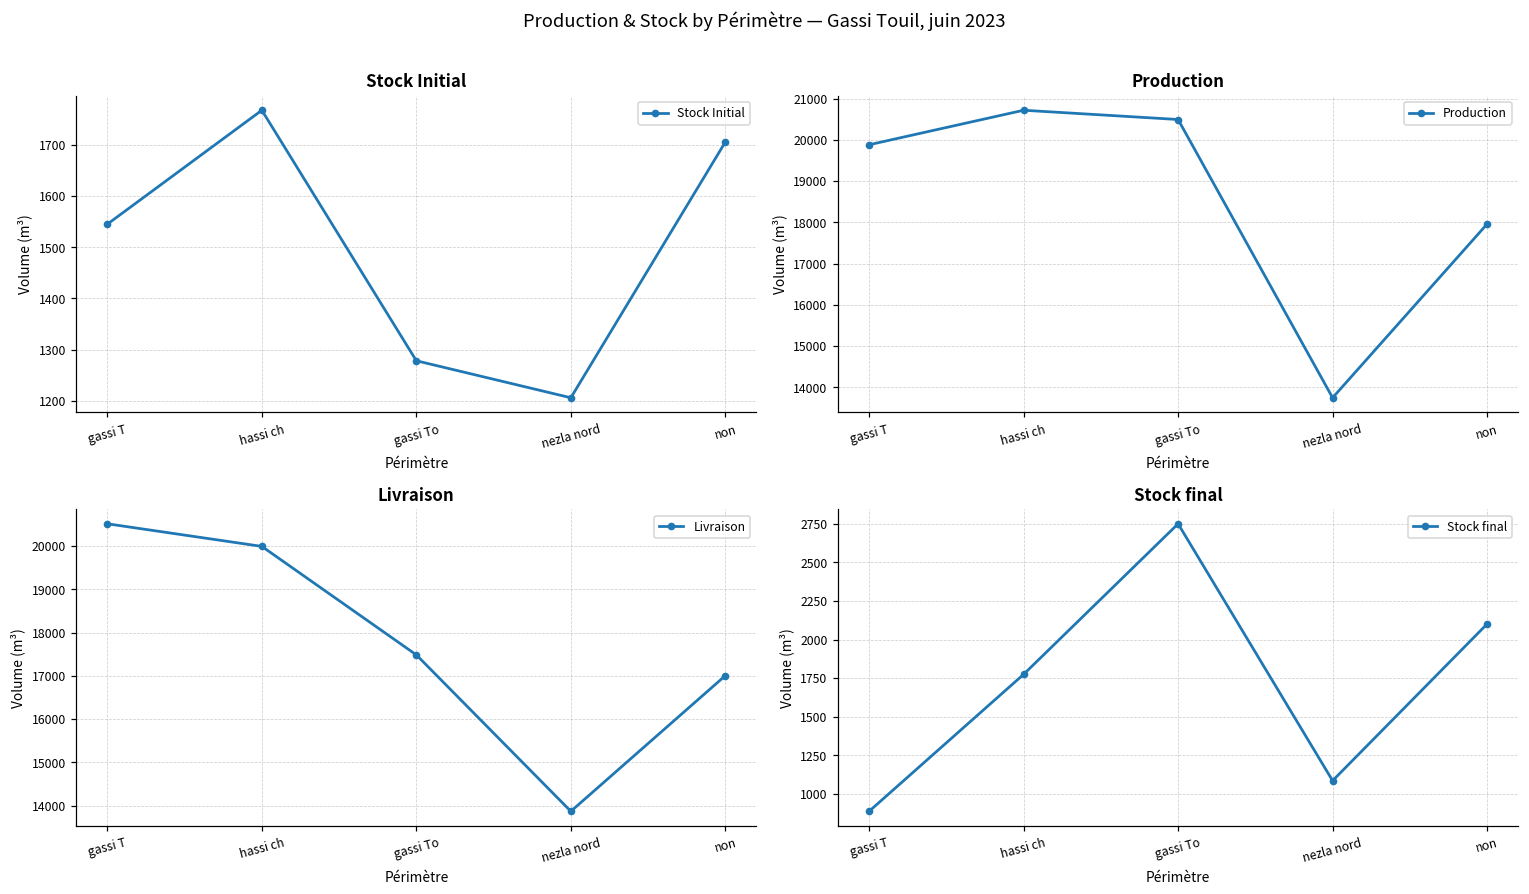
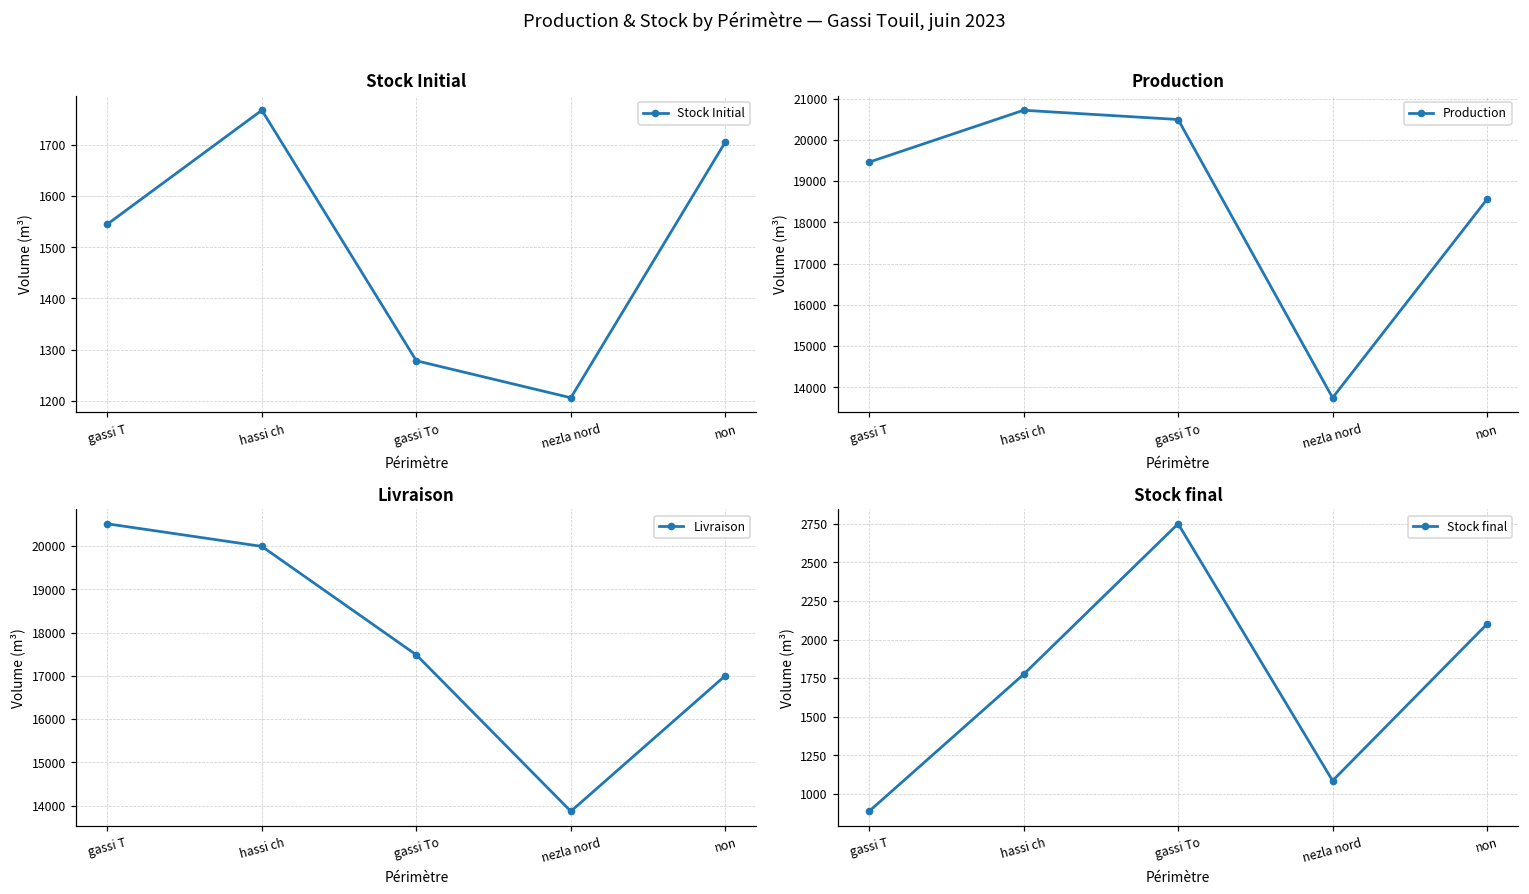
  {
    "Stock Initial": {
      "gassi T": 1550,
      "hassi ch": 1770,
      "gassi To": 1280,
      "nezla nord": 1210,
      "non": 1710
    },
    "Production": {
-     "gassi T": 19900,
+     "gassi T": 19500,
      "hassi ch": 20700,
      "gassi To": 20500,
      "nezla nord": 13700,
-     "non": 18000
+     "non": 18600
    },
    "Livraison": {
      "gassi T": 20500,
      "hassi ch": 20000,
      "gassi To": 17500,
      "nezla nord": 13900,
      "non": 17000
    },
    "Stock final": {
      "gassi T": 890,
      "hassi ch": 1770,
      "gassi To": 2750,
      "nezla nord": 1090,
      "non": 2100
    }
  }
